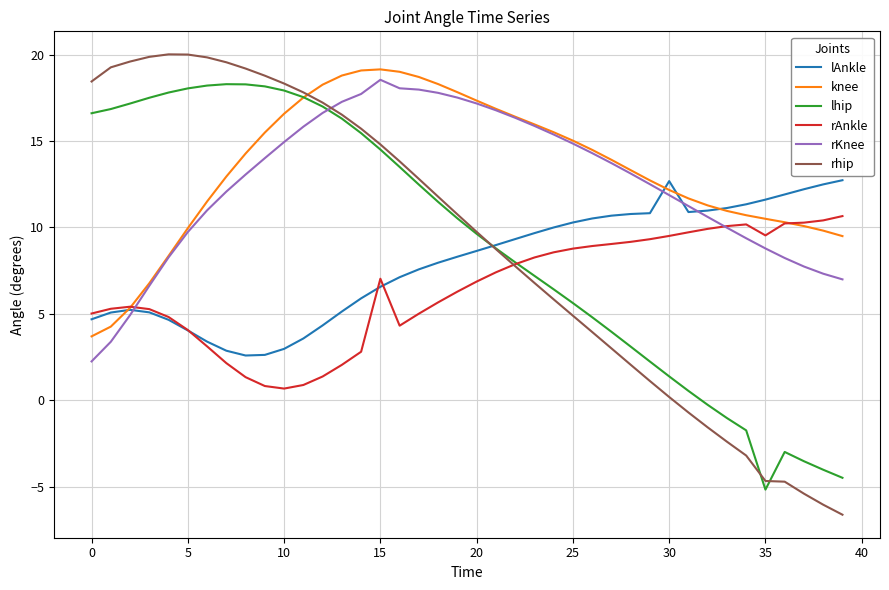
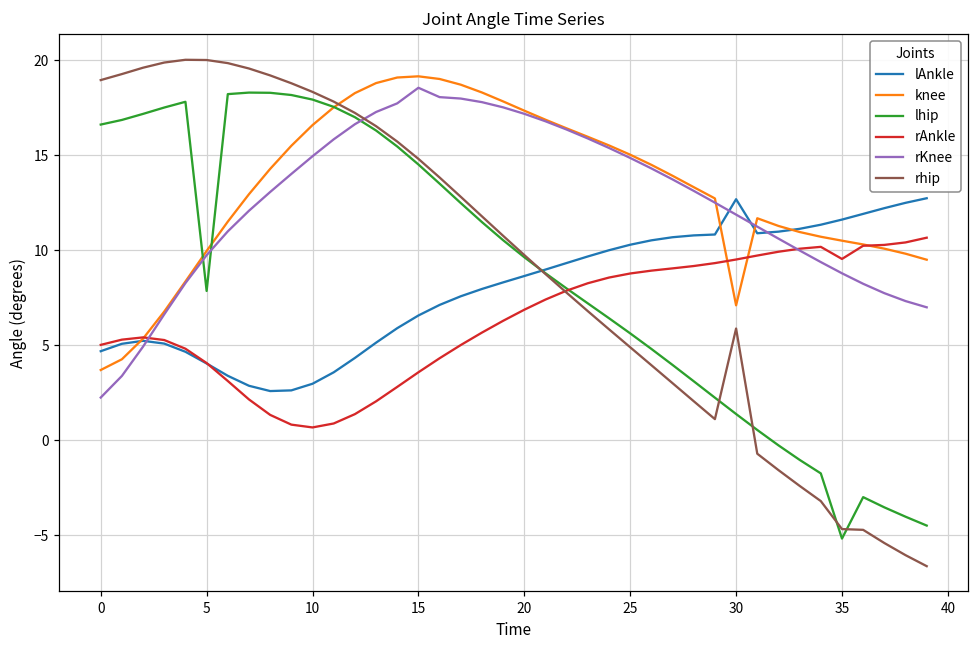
  {
    "lAnkle": {
      "0": 4.7,
      "10": 3.0,
      "15": 6.6,
      "20": 8.6,
      "25": 10.3,
      "30": 12.7,
      "35": 11.6
    },
    "knee": {
      "0": 3.7,
      "5": 10.0,
      "10": 16.6,
      "15": 19.1,
      "20": 17.3,
      "25": 15.0,
-     "30": 12.2,
+     "30": 7.1,
      "35": 10.5
    },
    "lhip": {
      "0": 16.6,
-     "5": 18.0,
+     "5": 7.9,
      "10": 17.9,
      "15": 14.5,
      "25": 5.6,
      "30": 1.4,
      "35": -5.2
    },
    "rAnkle": {
      "0": 5.0,
      "10": 0.7,
-     "15": 7.0,
+     "15": 3.6,
      "20": 6.9,
      "25": 8.8,
      "30": 9.5,
      "35": 9.5
    },
    "rKnee": {
      "0": 2.2,
      "5": 9.7,
      "10": 14.9,
      "15": 18.5,
      "20": 17.2,
      "25": 14.9,
      "30": 11.9,
      "35": 8.8
    },
    "rhip": {
-     "0": 18.4,
+     "0": 18.9,
      "5": 20.0,
      "10": 18.3,
      "15": 14.8,
      "25": 4.9,
-     "30": 0.2,
+     "30": 5.9,
      "35": -4.7
    }
  }
